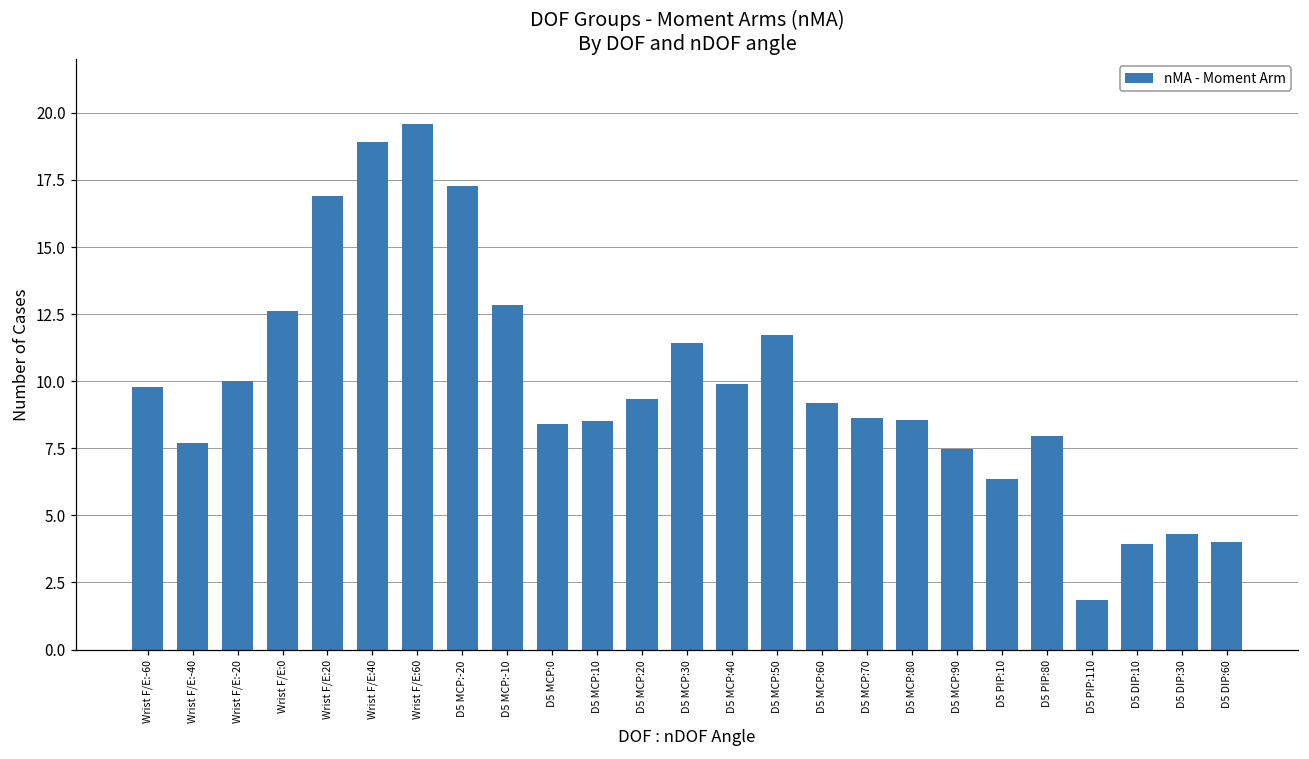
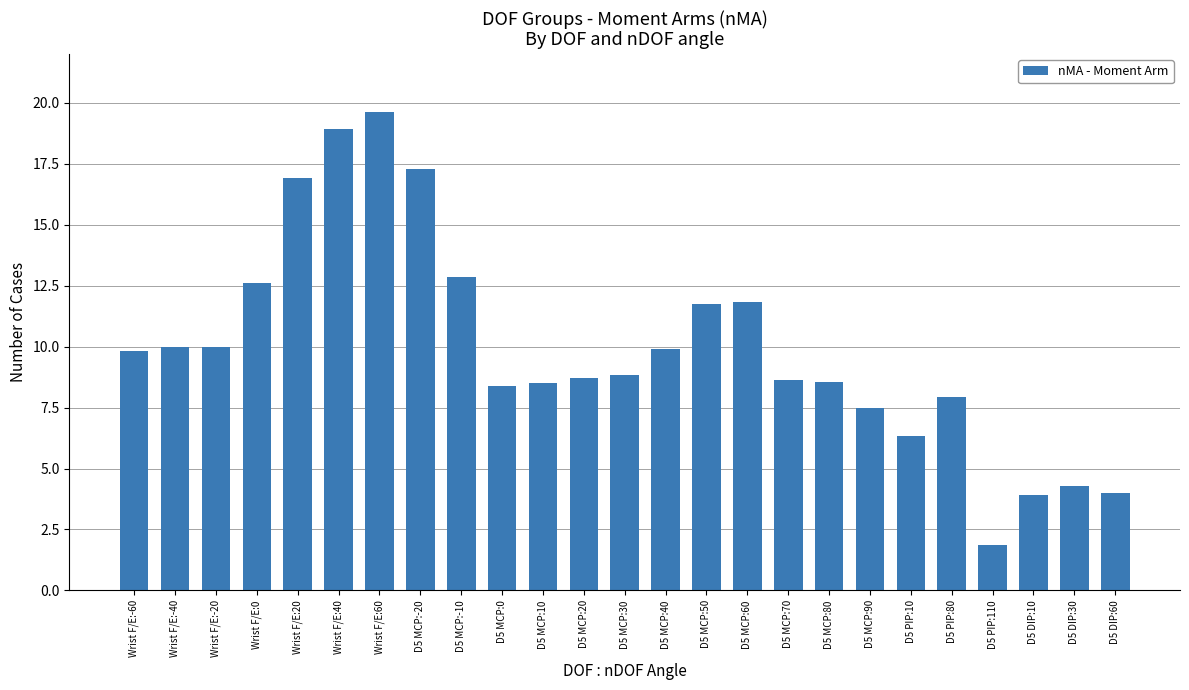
  {
    "Wrist F/E:-60": 9.8,
-   "Wrist F/E:-40": 7.7,
+   "Wrist F/E:-40": 10.0,
    "Wrist F/E:-20": 10.0,
    "Wrist F/E:0": 12.6,
    "Wrist F/E:20": 16.9,
    "Wrist F/E:40": 18.9,
    "Wrist F/E:60": 19.6,
    "D5 MCP:-20": 17.3,
    "D5 MCP:-10": 12.8,
    "D5 MCP:0": 8.4,
    "D5 MCP:10": 8.5,
-   "D5 MCP:20": 9.3,
-   "D5 MCP:30": 11.4,
+   "D5 MCP:20": 8.7,
+   "D5 MCP:30": 8.8,
    "D5 MCP:40": 9.9,
    "D5 MCP:50": 11.7,
-   "D5 MCP:60": 9.2,
+   "D5 MCP:60": 11.8,
    "D5 MCP:70": 8.6,
    "D5 MCP:80": 8.6,
    "D5 MCP:90": 7.5,
    "D5 PIP:10": 6.3,
    "D5 PIP:80": 7.9,
    "D5 PIP:110": 1.8,
    "D5 DIP:10": 3.9,
    "D5 DIP:30": 4.3,
    "D5 DIP:60": 4.0
  }
